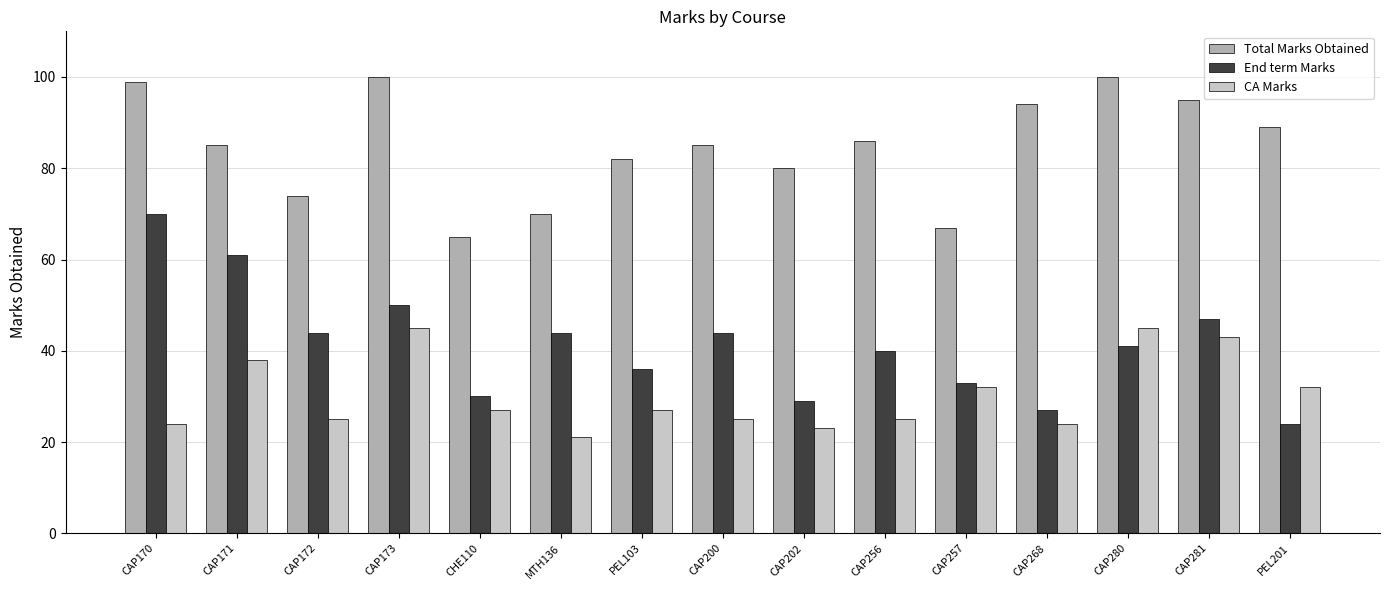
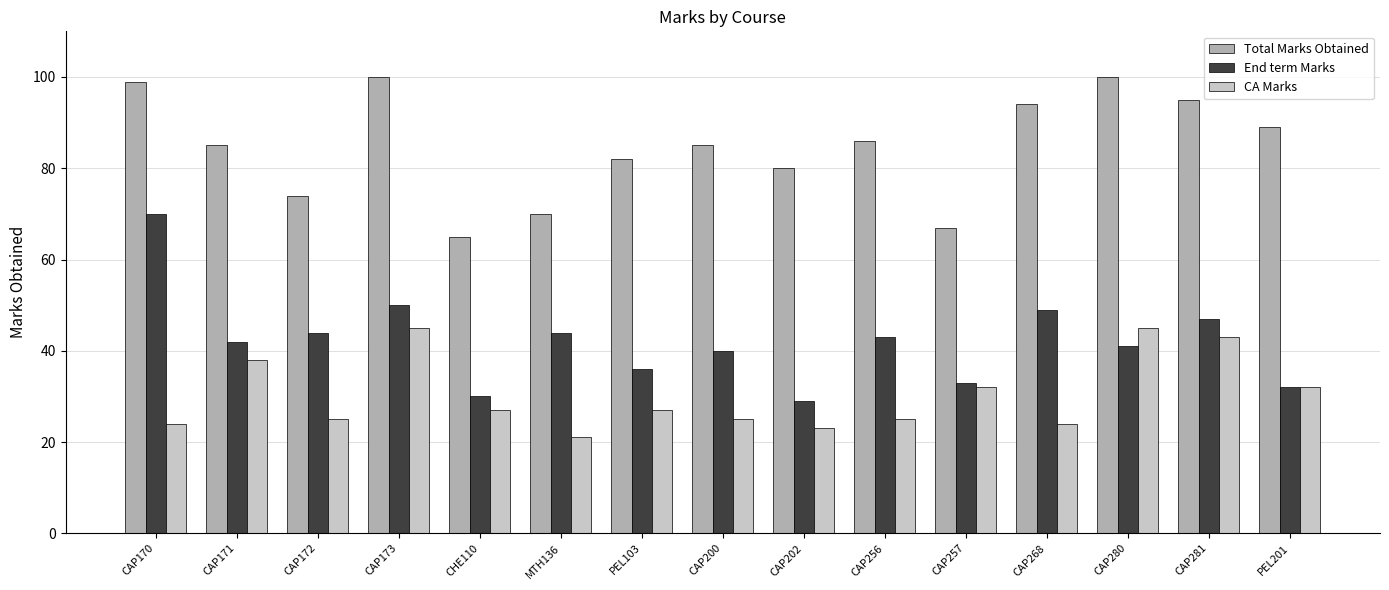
  {
    "End term Marks": {
      "CAP170": 70,
-     "CAP171": 61,
+     "CAP171": 42,
      "CAP172": 44,
      "CAP173": 50,
      "CHE110": 30,
      "MTH136": 44,
      "PEL103": 36,
-     "CAP200": 44,
+     "CAP200": 40,
      "CAP202": 29,
-     "CAP256": 40,
+     "CAP256": 43,
      "CAP257": 33,
-     "CAP268": 27,
+     "CAP268": 49,
      "CAP280": 41,
      "CAP281": 47,
-     "PEL201": 24
+     "PEL201": 32
    }
  }
